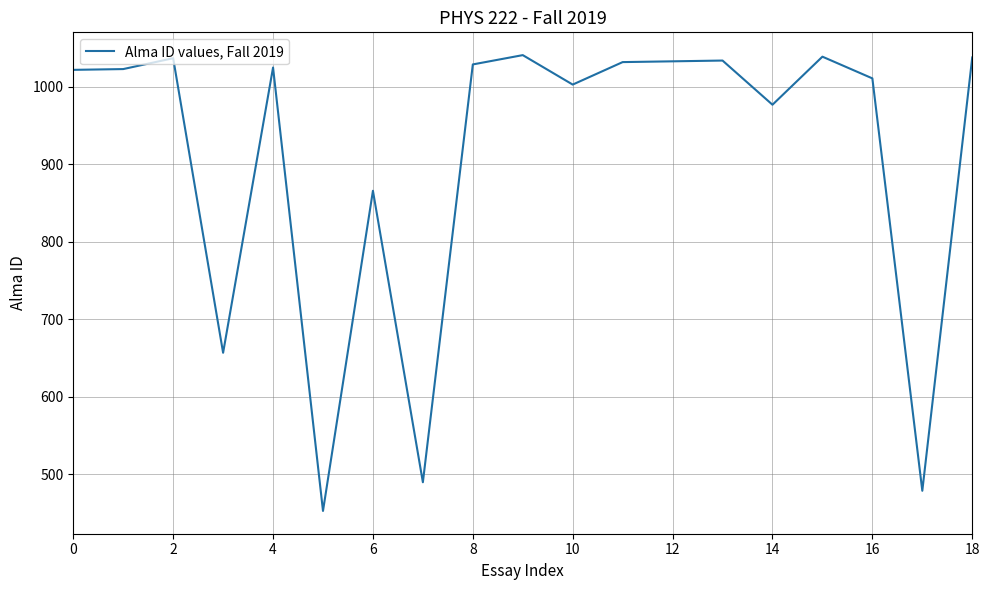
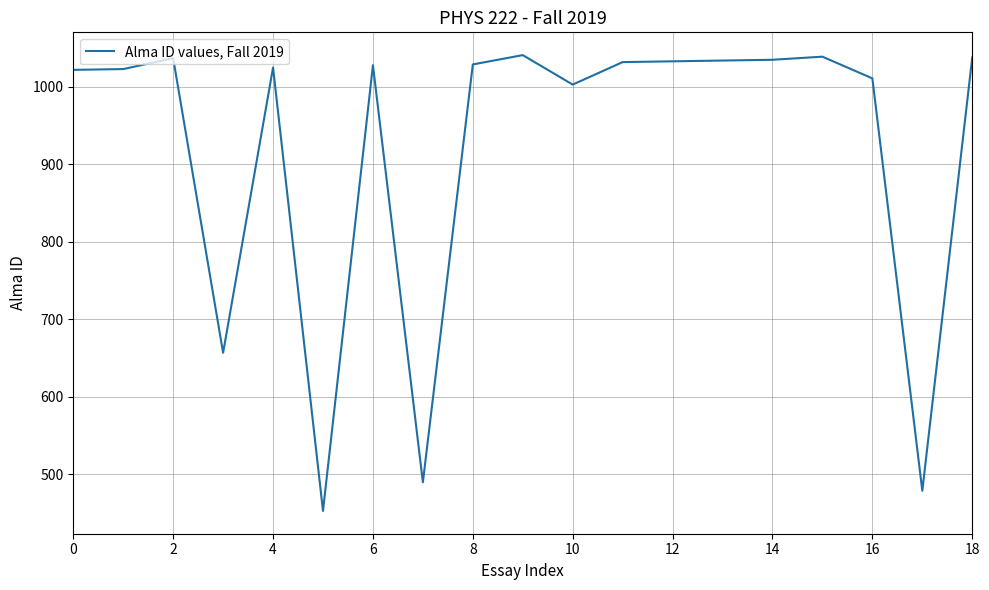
  {
    "0": 1020,
    "4": 1030,
-   "6": 870,
+   "6": 1030,
    "8": 1030,
    "10": 1000,
    "12": 1030,
-   "14": 980,
+   "14": 1040,
    "16": 1010,
    "18": 1040
  }
